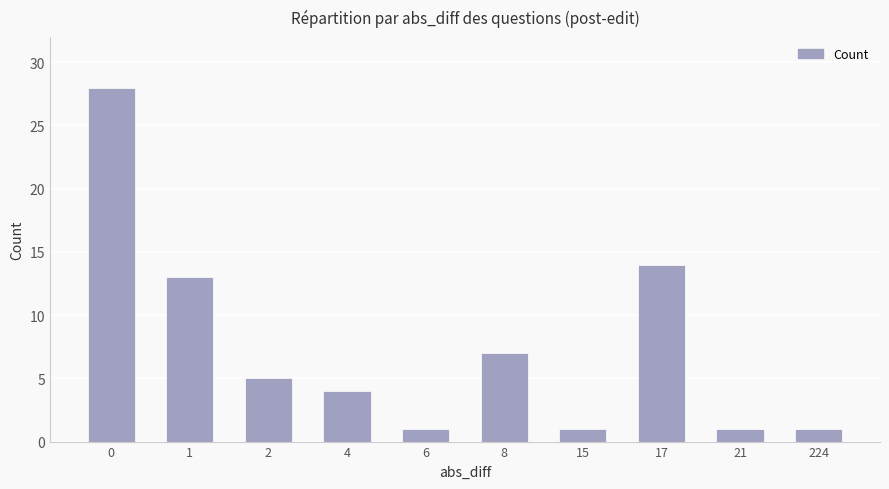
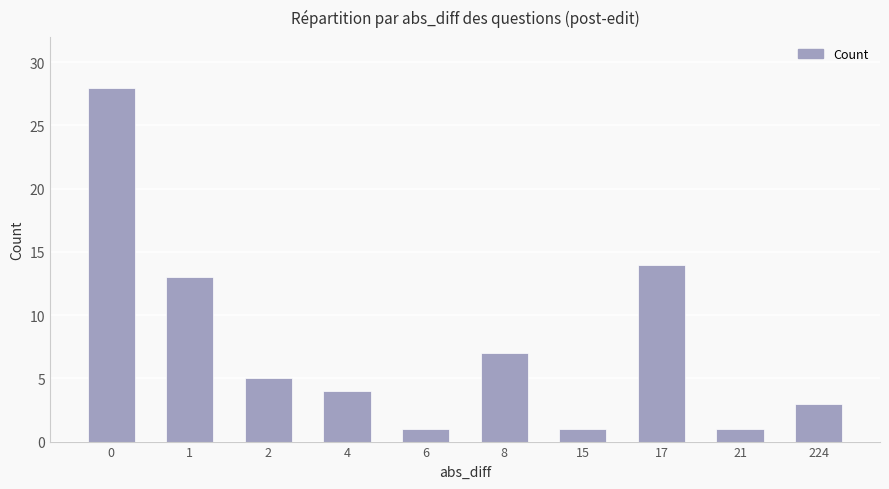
  {
    "0": 28,
    "1": 13,
    "2": 5,
    "4": 4,
    "6": 1,
    "8": 7,
    "15": 1,
    "17": 14,
    "21": 1,
-   "224": 1
+   "224": 3
  }
